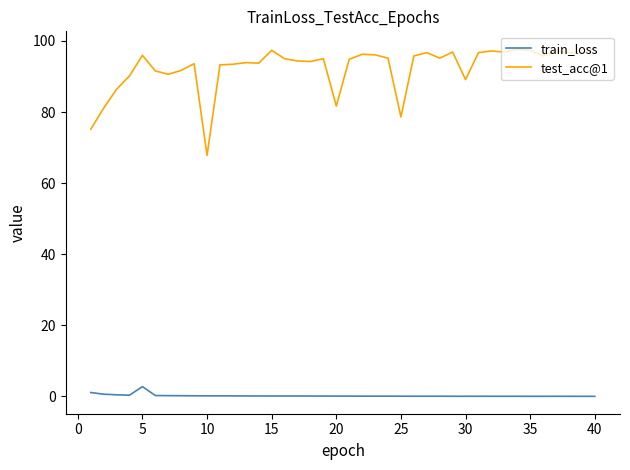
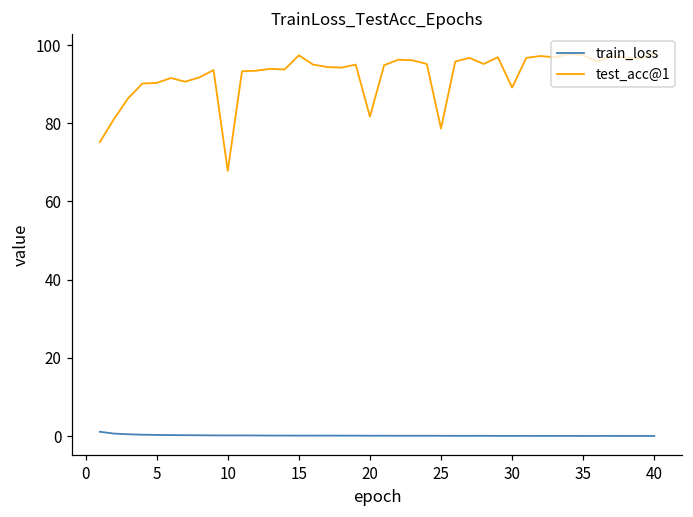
  {
    "train_loss": {
-     "5": 3,
+     "5": 0,
      "10": 0,
      "15": 0,
      "20": 0,
      "25": 0,
      "30": 0,
      "35": 0,
      "40": 0
    },
    "test_acc@1": {
-     "5": 96,
+     "5": 90,
      "10": 68,
      "15": 97,
      "20": 82,
      "25": 79,
      "30": 89
    }
  }
